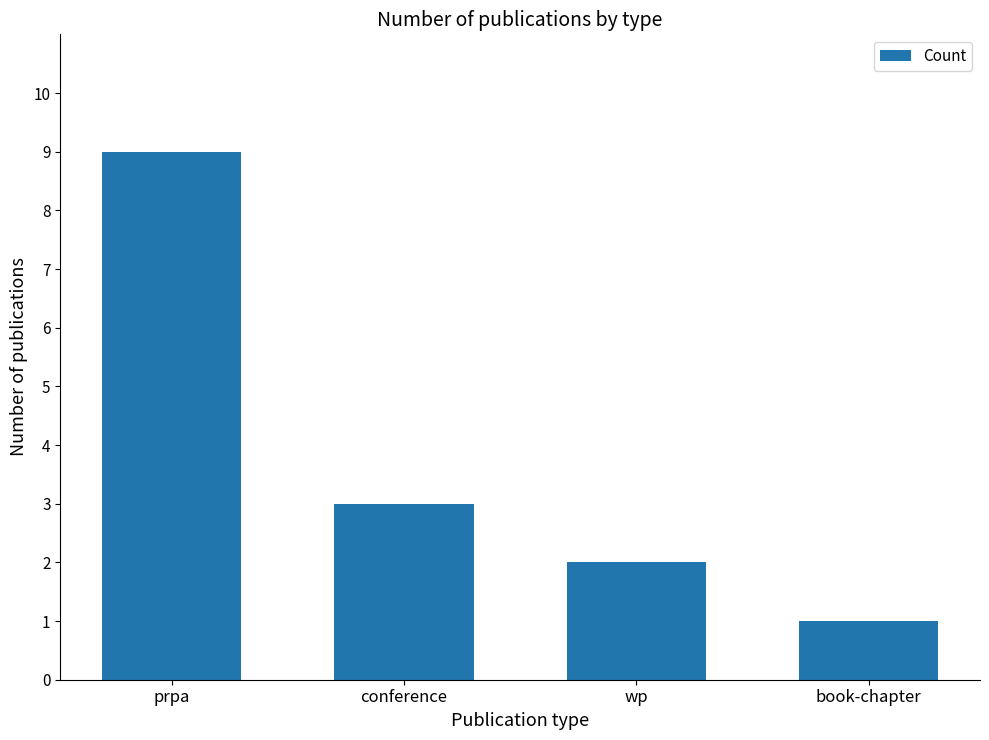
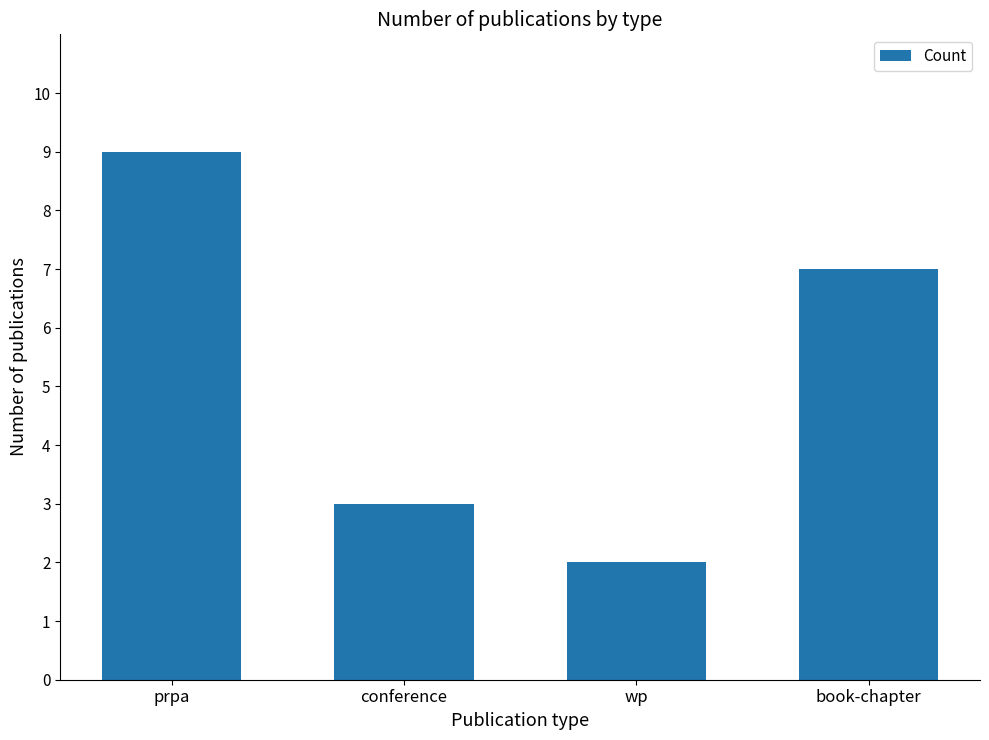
  {
    "prpa": 9,
    "conference": 3,
    "wp": 2,
-   "book-chapter": 1
+   "book-chapter": 7
  }
